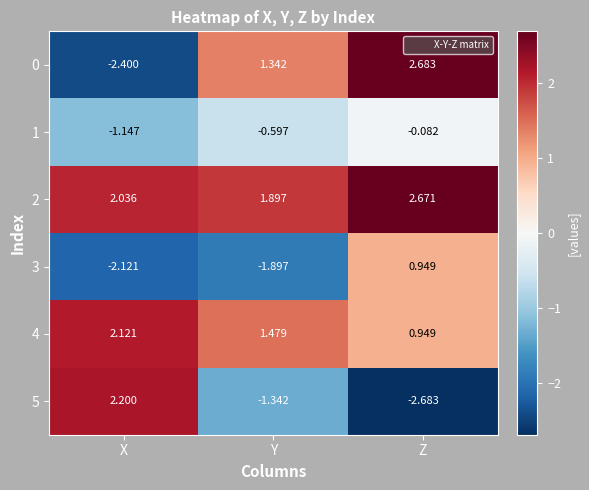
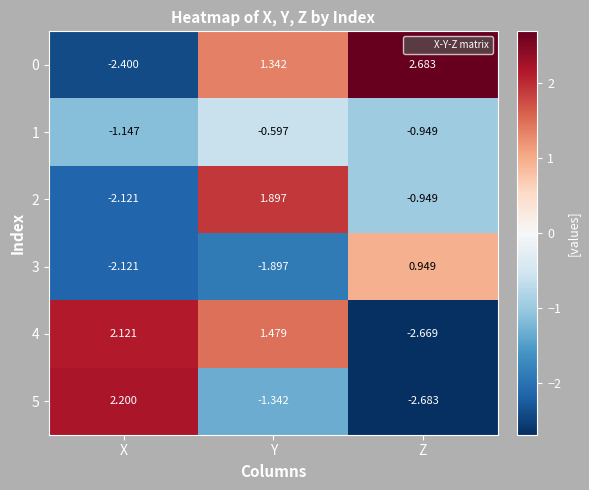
  {
    "0": {
      "X": -2.400,
      "Y": 1.342,
      "Z": 2.683
    },
    "1": {
      "X": -1.147,
      "Y": -0.597,
-     "Z": -0.082
+     "Z": -0.949
    },
    "2": {
-     "X": 2.036,
+     "X": -2.121,
      "Y": 1.897,
-     "Z": 2.671
+     "Z": -0.949
    },
    "3": {
      "X": -2.121,
      "Y": -1.897,
      "Z": 0.949
    },
    "4": {
      "X": 2.121,
      "Y": 1.479,
-     "Z": 0.949
+     "Z": -2.669
    },
    "5": {
      "X": 2.200,
      "Y": -1.342,
      "Z": -2.683
    }
  }
